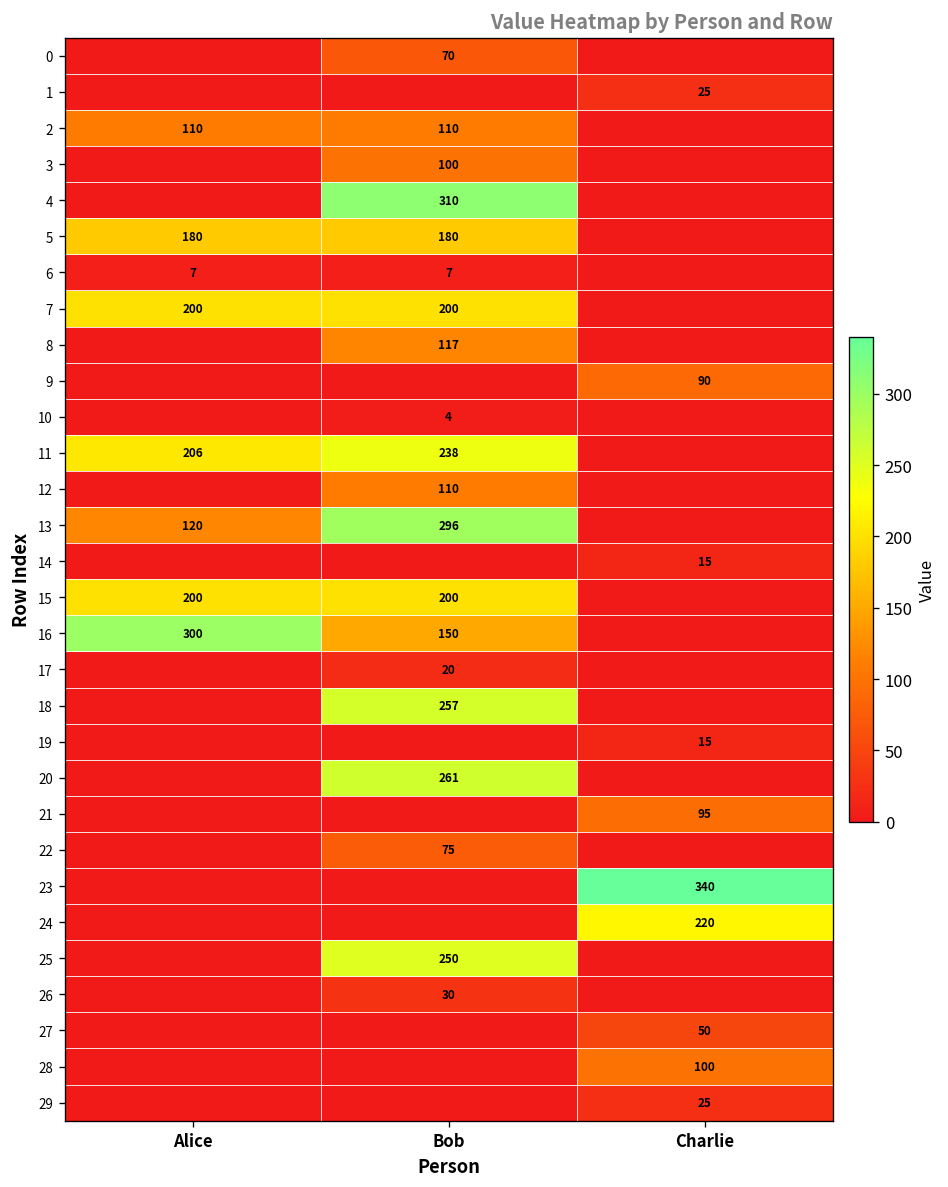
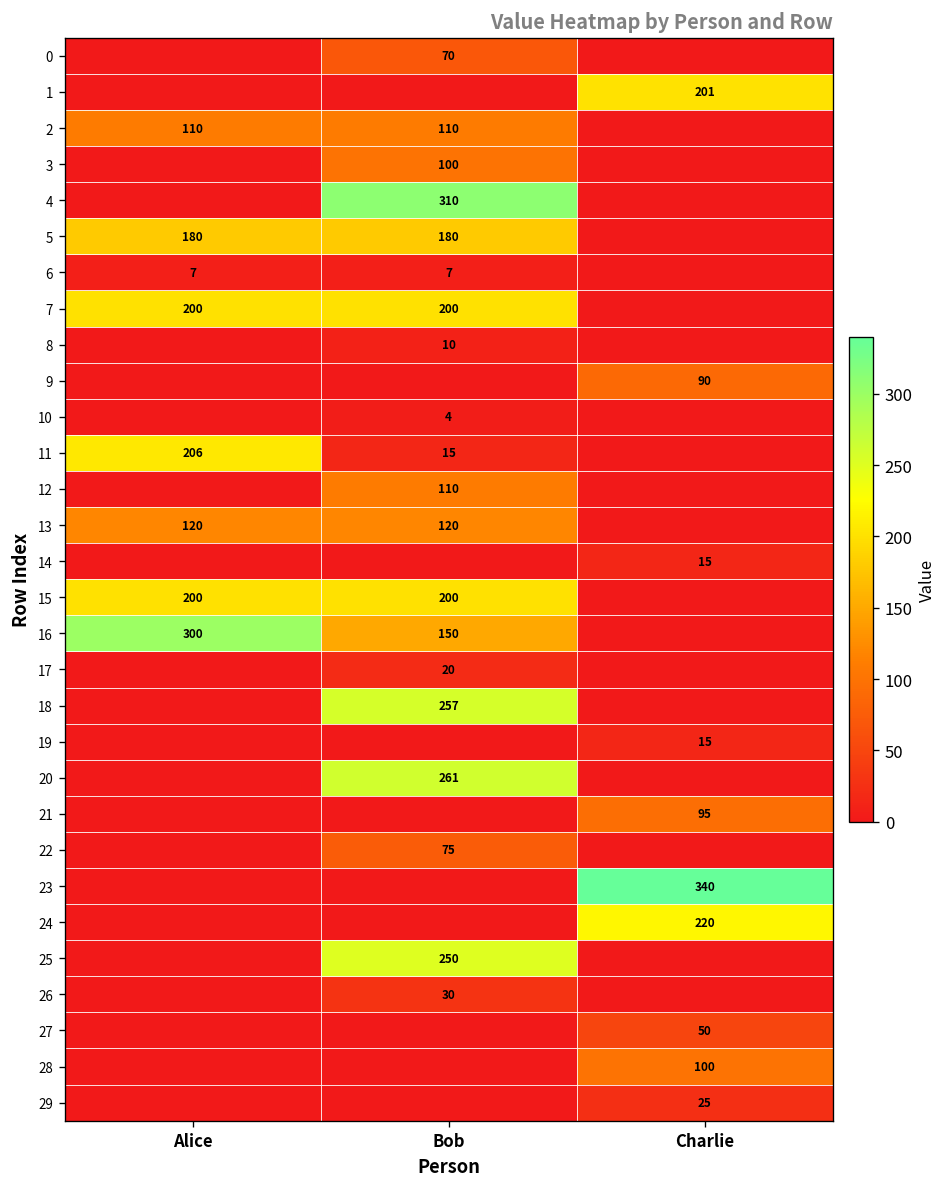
  {
    "0": {
      "Bob": 70
    },
    "1": {
-     "Charlie": 25
+     "Charlie": 201
    },
    "2": {
      "Alice": 110,
      "Bob": 110
    },
    "3": {
      "Bob": 100
    },
    "4": {
      "Bob": 310
    },
    "5": {
      "Alice": 180,
      "Bob": 180
    },
    "6": {
      "Alice": 7,
      "Bob": 7
    },
    "7": {
      "Alice": 200,
      "Bob": 200
    },
    "8": {
-     "Bob": 117
+     "Bob": 10
    },
    "9": {
      "Charlie": 90
    },
    "10": {
      "Bob": 4
    },
    "11": {
      "Alice": 206,
-     "Bob": 238
+     "Bob": 15
    },
    "12": {
      "Bob": 110
    },
    "13": {
      "Alice": 120,
-     "Bob": 296
+     "Bob": 120
    },
    "14": {
      "Charlie": 15
    },
    "15": {
      "Alice": 200,
      "Bob": 200
    },
    "16": {
      "Alice": 300,
      "Bob": 150
    },
    "17": {
      "Bob": 20
    },
    "18": {
      "Bob": 257
    },
    "19": {
      "Charlie": 15
    },
    "20": {
      "Bob": 261
    },
    "21": {
      "Charlie": 95
    },
    "22": {
      "Bob": 75
    },
    "23": {
      "Charlie": 340
    },
    "24": {
      "Charlie": 220
    },
    "25": {
      "Bob": 250
    },
    "26": {
      "Bob": 30
    },
    "27": {
      "Charlie": 50
    },
    "28": {
      "Charlie": 100
    },
    "29": {
      "Charlie": 25
    }
  }
